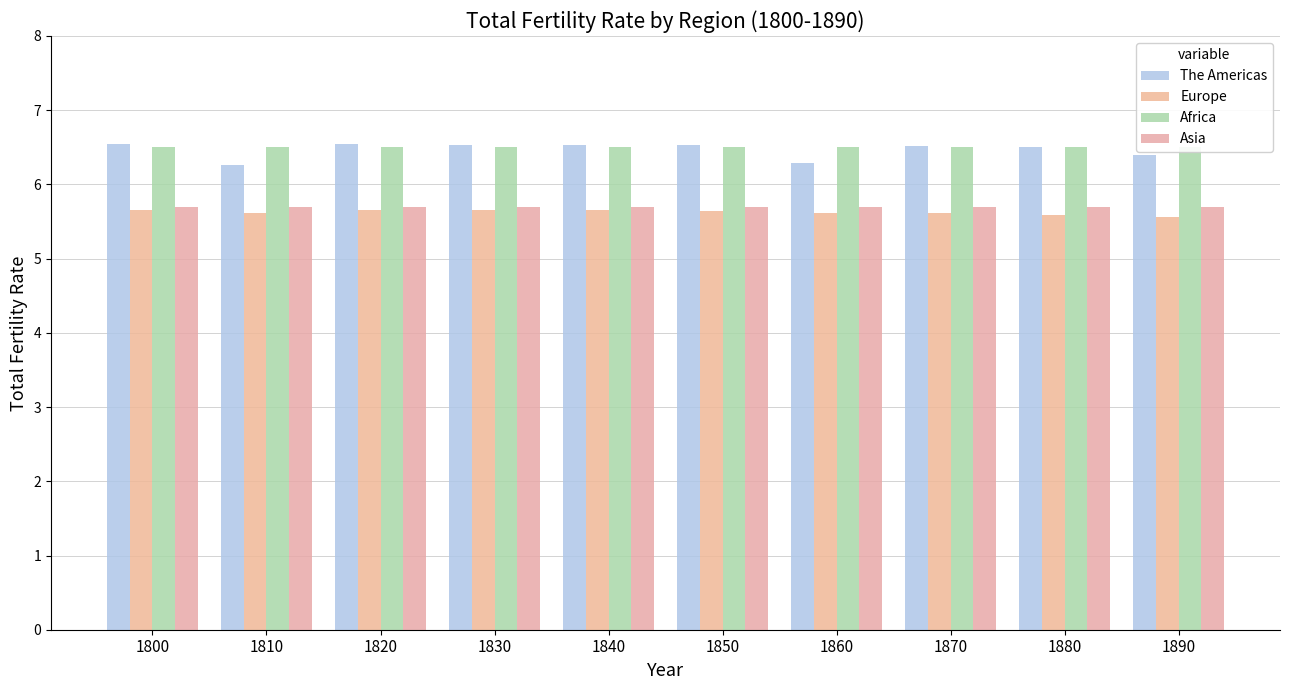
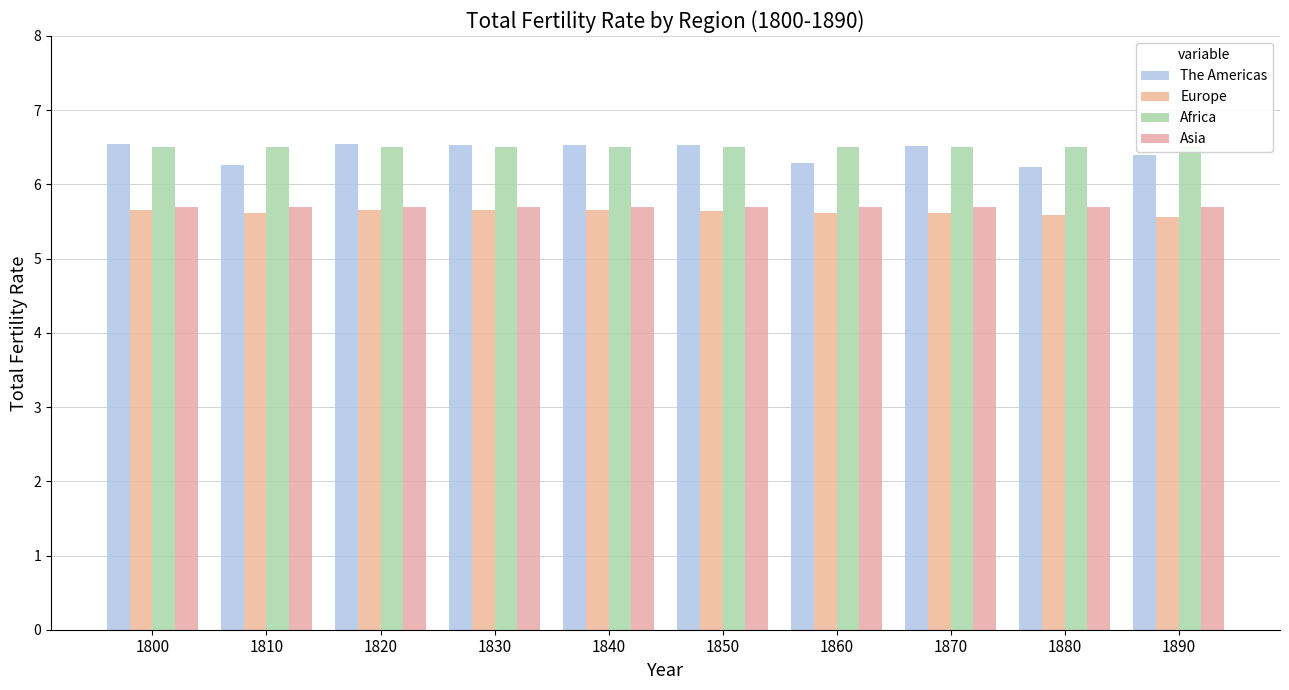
  {
    "The Americas": {
      "1800": 6.6,
      "1810": 6.3,
      "1820": 6.5,
      "1830": 6.5,
      "1840": 6.5,
      "1850": 6.5,
      "1860": 6.3,
      "1870": 6.5,
-     "1880": 6.5,
+     "1880": 6.2,
      "1890": 6.4
    },
    "Africa": {
      "1800": 6.5,
      "1810": 6.5,
      "1820": 6.5,
      "1830": 6.5,
      "1840": 6.5,
      "1850": 6.5,
      "1860": 6.5,
      "1870": 6.5,
      "1880": 6.5
    }
  }
